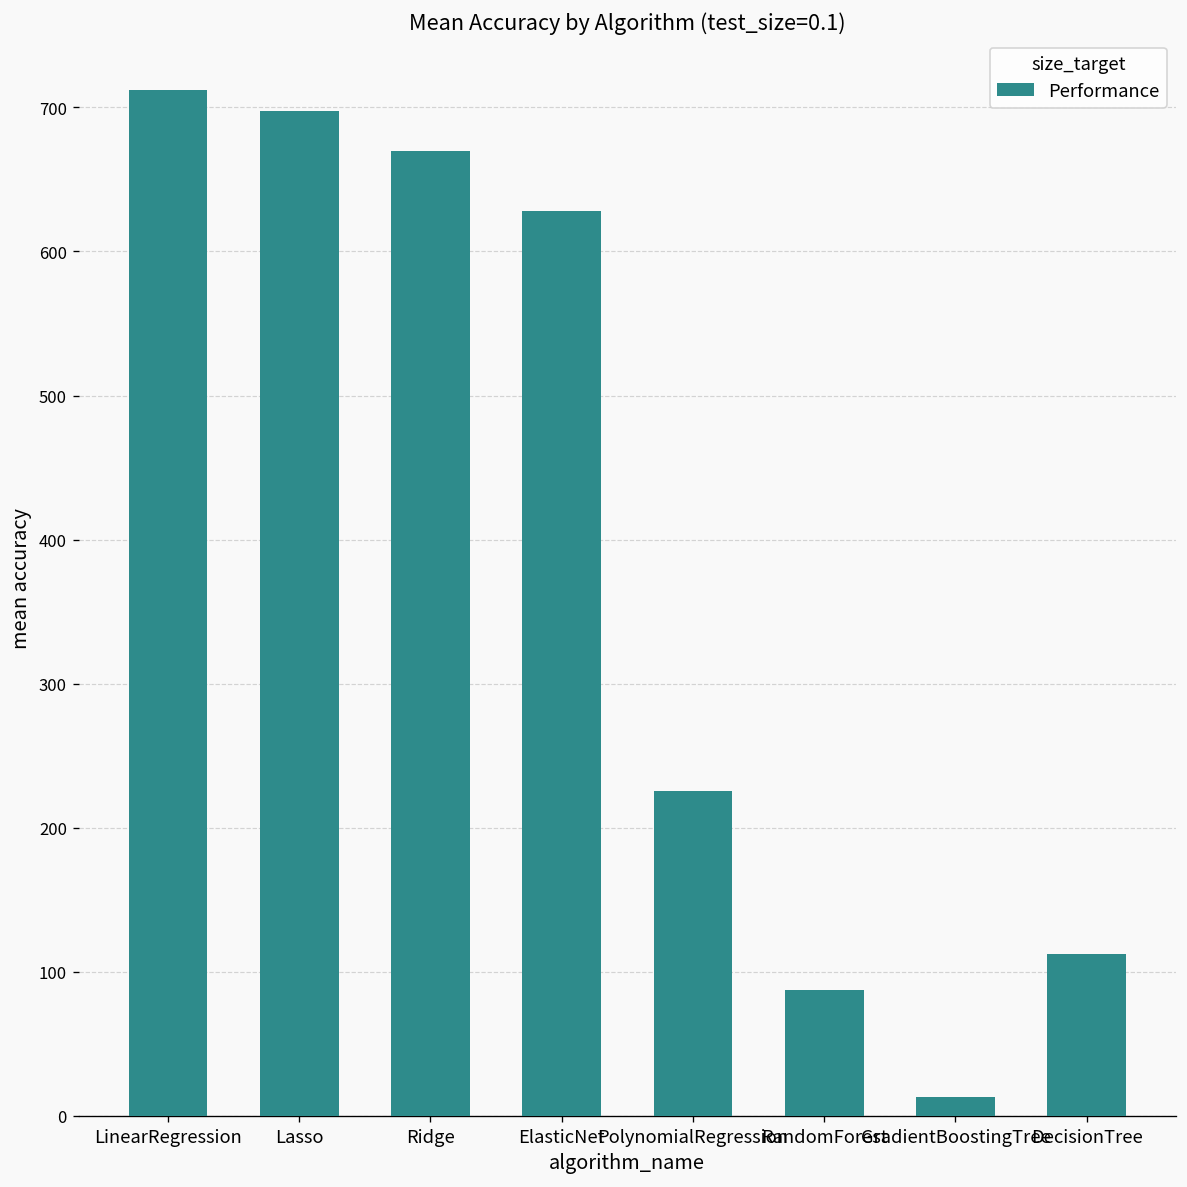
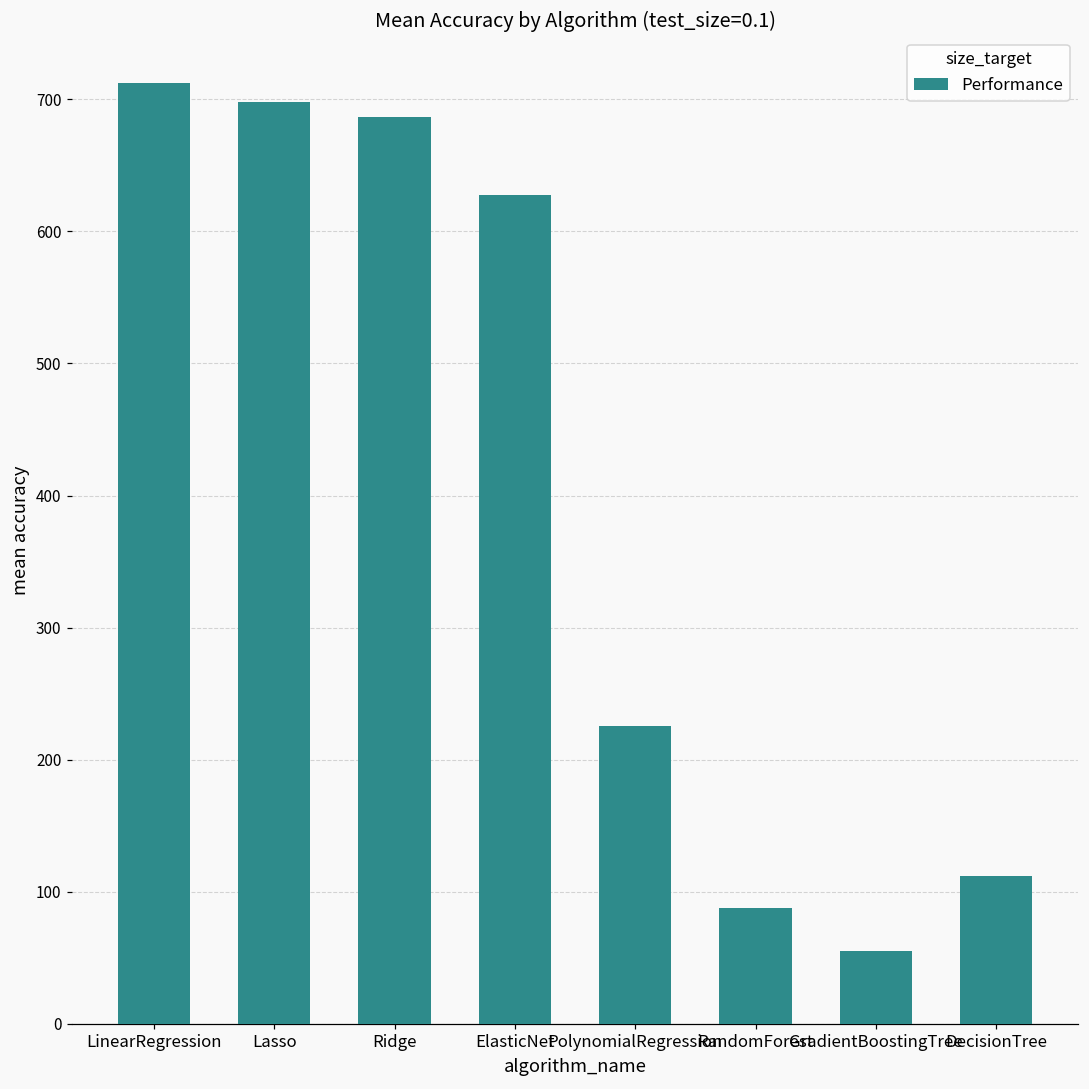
  {
    "LinearRegression": 712,
    "Lasso": 698,
-   "Ridge": 669,
+   "Ridge": 687,
    "ElasticNet": 628,
    "PolynomialRegression": 225,
-   "GradientBoostingTree": 13
+   "GradientBoostingTree": 55
  }
